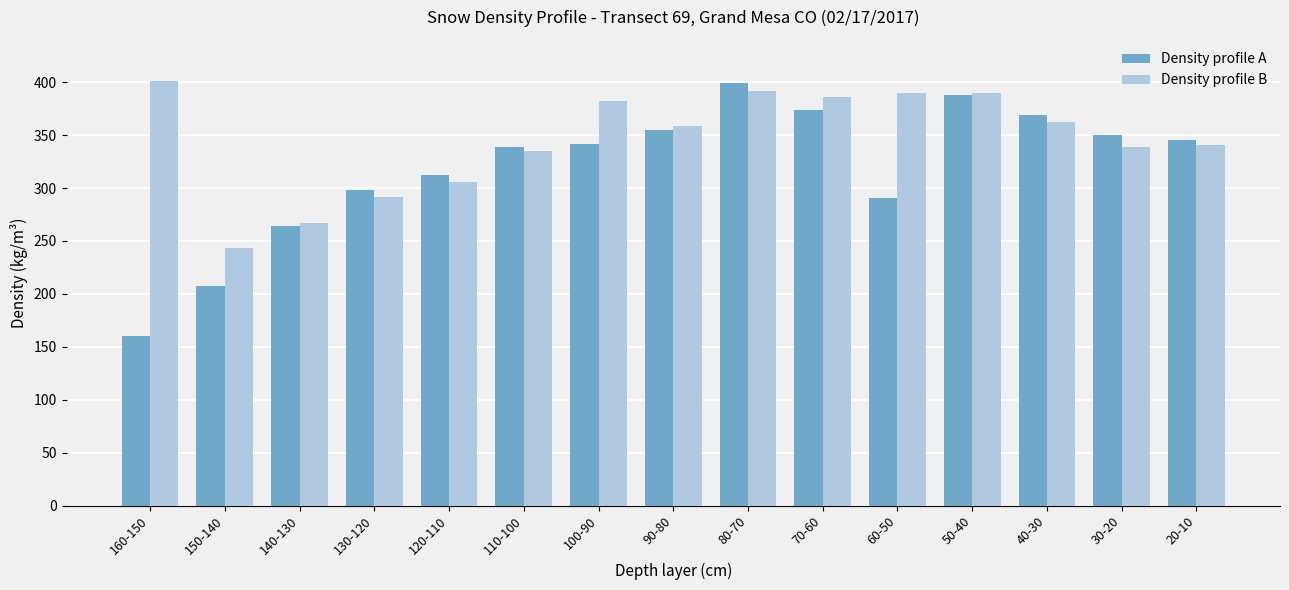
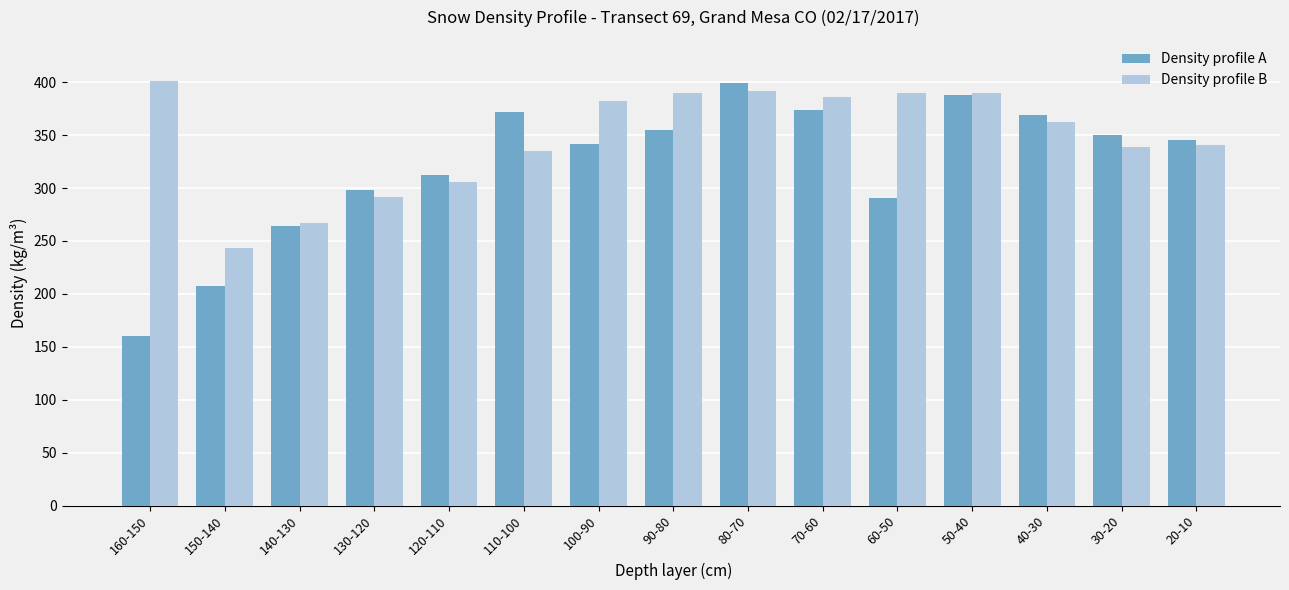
  {
    "Density profile A": {
      "160-150": 160,
      "150-140": 207,
      "140-130": 264,
      "130-120": 298,
      "120-110": 312,
-     "110-100": 339,
+     "110-100": 372,
      "100-90": 342,
      "90-80": 355,
      "80-70": 399,
      "70-60": 374,
      "60-50": 291,
      "50-40": 388,
      "40-30": 369,
      "30-20": 350,
      "20-10": 345
    },
    "Density profile B": {
      "160-150": 401,
      "150-140": 243,
      "140-130": 267,
      "130-120": 292,
      "120-110": 306,
      "110-100": 335,
      "100-90": 382,
-     "90-80": 359,
+     "90-80": 390,
      "80-70": 392,
      "70-60": 386,
      "60-50": 390,
      "50-40": 390,
      "40-30": 362,
      "30-20": 339,
      "20-10": 341
    }
  }
